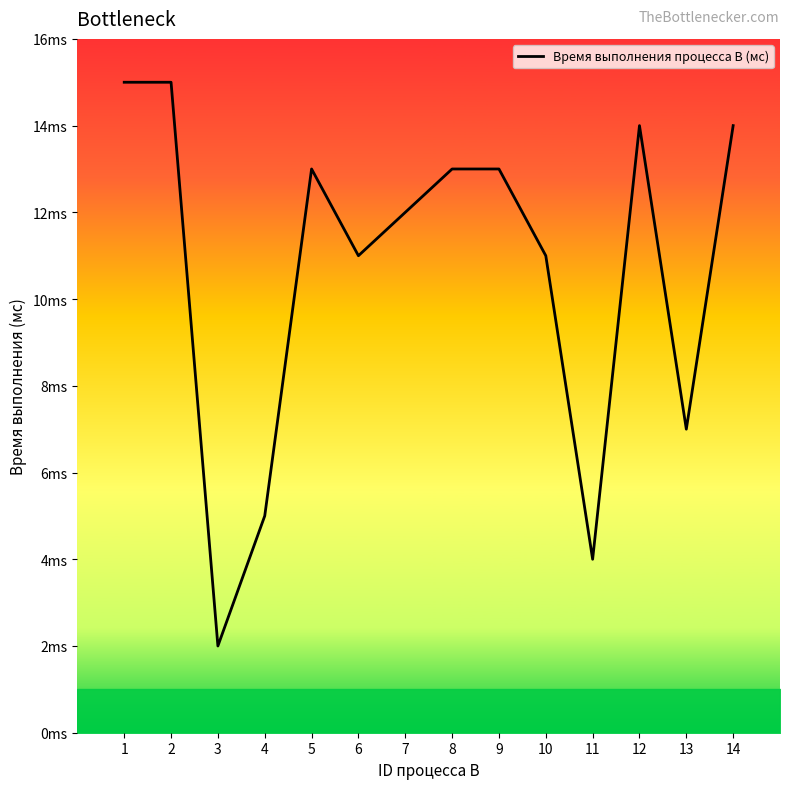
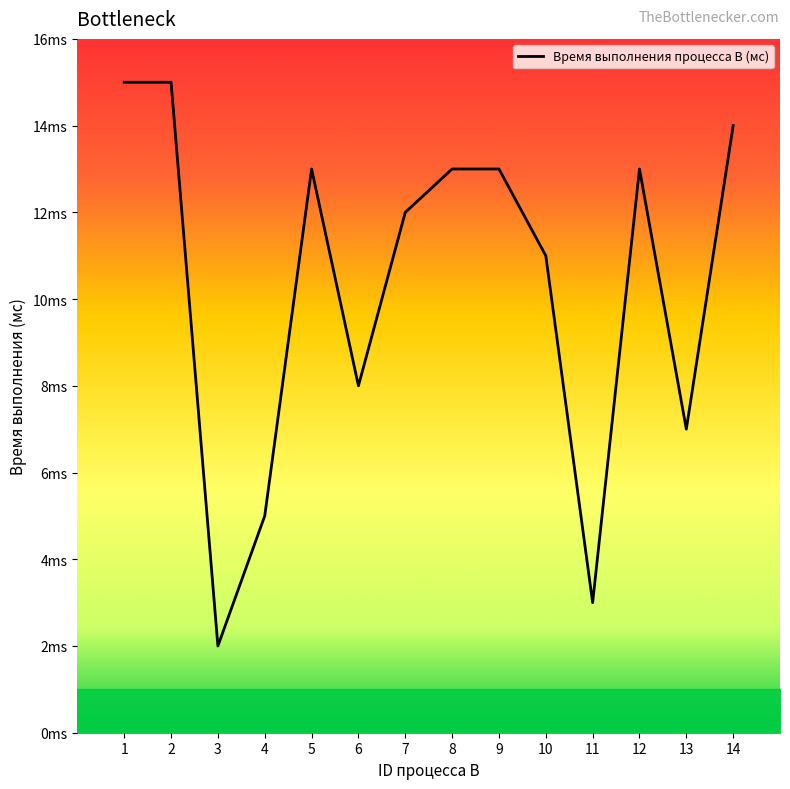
  {
    "Время выполнения процесса B (мс)": {
      "1": "15ms",
      "2": "15ms",
      "3": "2ms",
      "4": "5ms",
      "5": "13ms",
-     "6": "11ms",
+     "6": "8ms",
      "7": "12ms",
      "8": "13ms",
      "9": "13ms",
      "10": "11ms",
-     "11": "4ms",
-     "12": "14ms",
+     "11": "3ms",
+     "12": "13ms",
      "13": "7ms",
      "14": "14ms"
    }
  }
